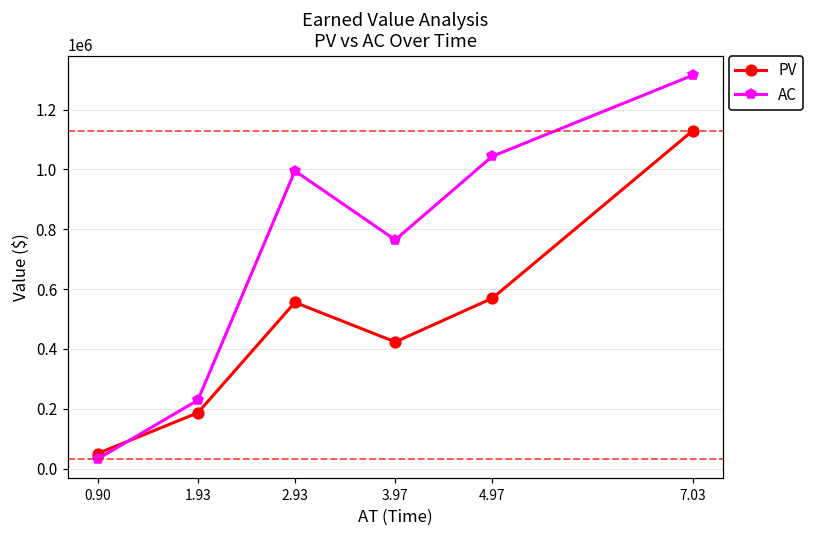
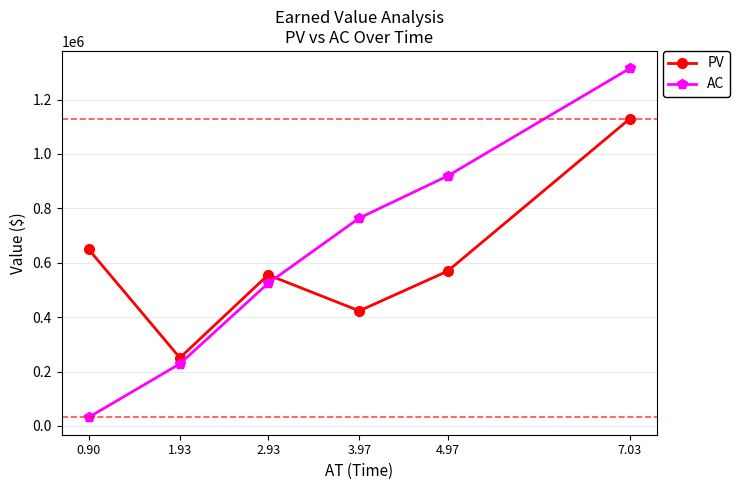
  {
    "PV": {
-     "0.90": 50000,
-     "1.93": 190000,
+     "0.90": 650000,
+     "1.93": 250000,
      "2.93": 560000,
      "3.97": 420000,
      "4.97": 570000,
      "7.03": 1130000
    },
    "AC": {
      "0.90": 30000,
      "1.93": 230000,
-     "2.93": 990000,
+     "2.93": 520000,
      "3.97": 760000,
-     "4.97": 1040000,
+     "4.97": 920000,
      "7.03": 1310000
    }
  }
